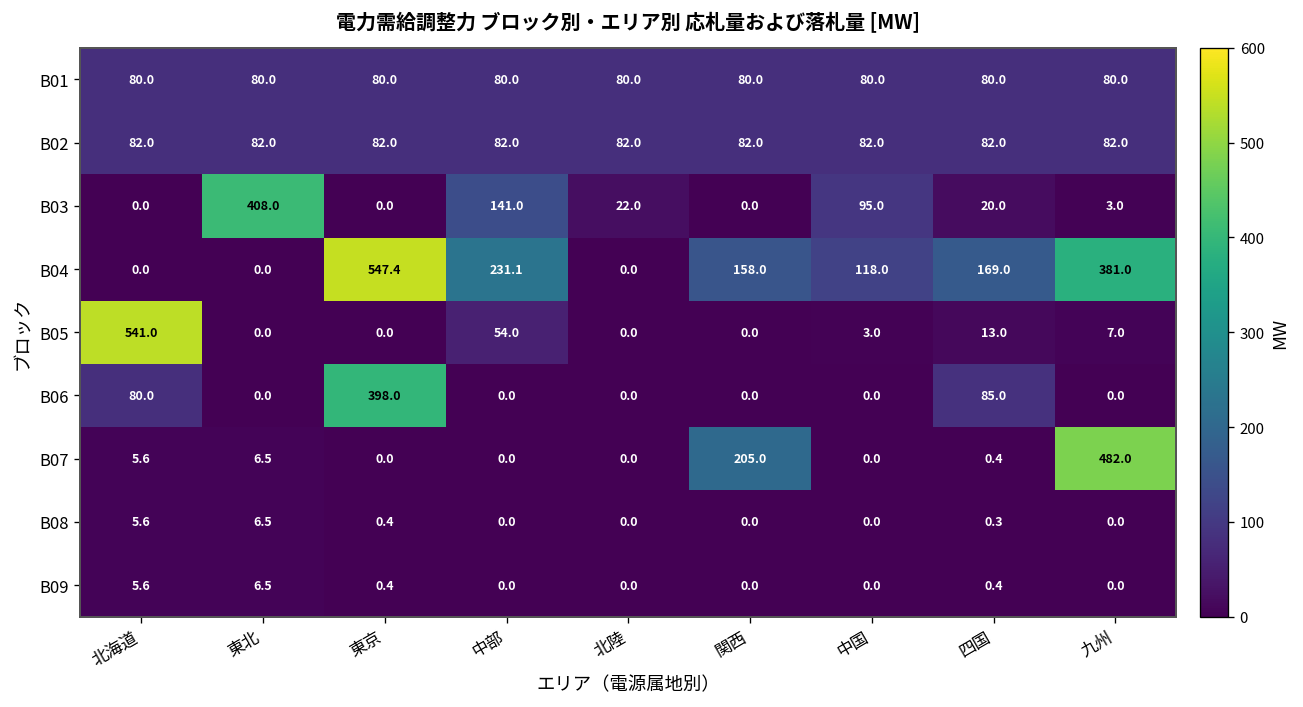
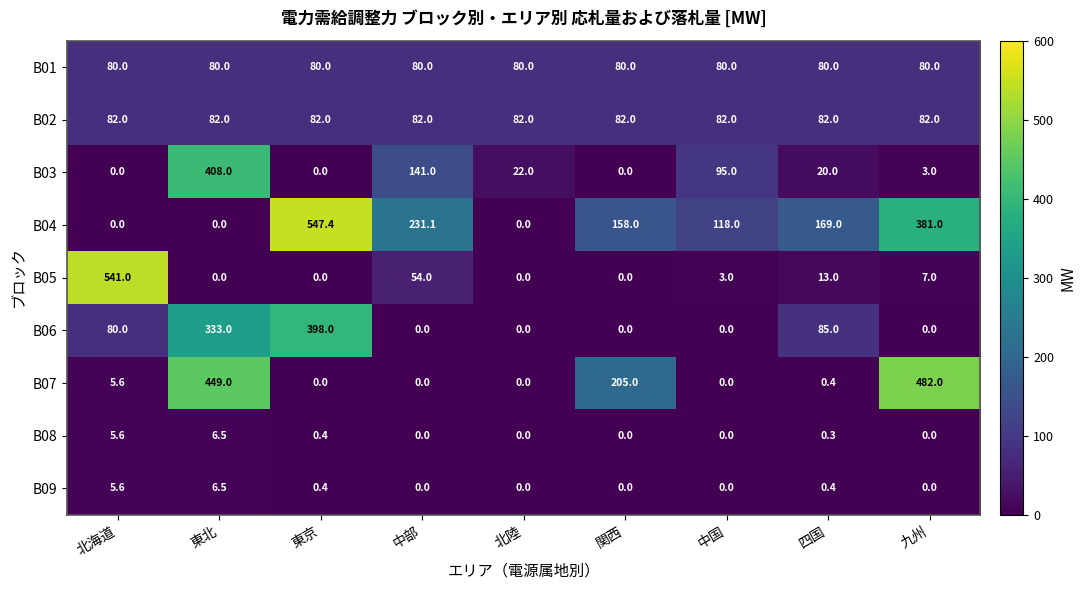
  {
    "B01": {
      "北海道": 80.0,
      "東北": 80.0,
      "東京": 80.0,
      "中部": 80.0,
      "北陸": 80.0,
      "関西": 80.0,
      "中国": 80.0,
      "四国": 80.0,
      "九州": 80.0
    },
    "B02": {
      "北海道": 82.0,
      "東北": 82.0,
      "東京": 82.0,
      "中部": 82.0,
      "北陸": 82.0,
      "関西": 82.0,
      "中国": 82.0,
      "四国": 82.0,
      "九州": 82.0
    },
    "B03": {
      "北海道": 0.0,
      "東北": 408.0,
      "東京": 0.0,
      "中部": 141.0,
      "北陸": 22.0,
      "関西": 0.0,
      "中国": 95.0,
      "四国": 20.0,
      "九州": 3.0
    },
    "B04": {
      "北海道": 0.0,
      "東北": 0.0,
      "東京": 547.4,
      "中部": 231.1,
      "北陸": 0.0,
      "関西": 158.0,
      "中国": 118.0,
      "四国": 169.0,
      "九州": 381.0
    },
    "B05": {
      "北海道": 541.0,
      "東北": 0.0,
      "東京": 0.0,
      "中部": 54.0,
      "北陸": 0.0,
      "関西": 0.0,
      "中国": 3.0,
      "四国": 13.0,
      "九州": 7.0
    },
    "B06": {
      "北海道": 80.0,
-     "東北": 0.0,
+     "東北": 333.0,
      "東京": 398.0,
      "中部": 0.0,
      "北陸": 0.0,
      "関西": 0.0,
      "中国": 0.0,
      "四国": 85.0,
      "九州": 0.0
    },
    "B07": {
      "北海道": 5.6,
-     "東北": 6.5,
+     "東北": 449.0,
      "東京": 0.0,
      "中部": 0.0,
      "北陸": 0.0,
      "関西": 205.0,
      "中国": 0.0,
      "四国": 0.4,
      "九州": 482.0
    },
    "B08": {
      "北海道": 5.6,
      "東北": 6.5,
      "東京": 0.4,
      "中部": 0.0,
      "北陸": 0.0,
      "関西": 0.0,
      "中国": 0.0,
      "四国": 0.3,
      "九州": 0.0
    },
    "B09": {
      "北海道": 5.6,
      "東北": 6.5,
      "東京": 0.4,
      "中部": 0.0,
      "北陸": 0.0,
      "関西": 0.0,
      "中国": 0.0,
      "四国": 0.4,
      "九州": 0.0
    }
  }
